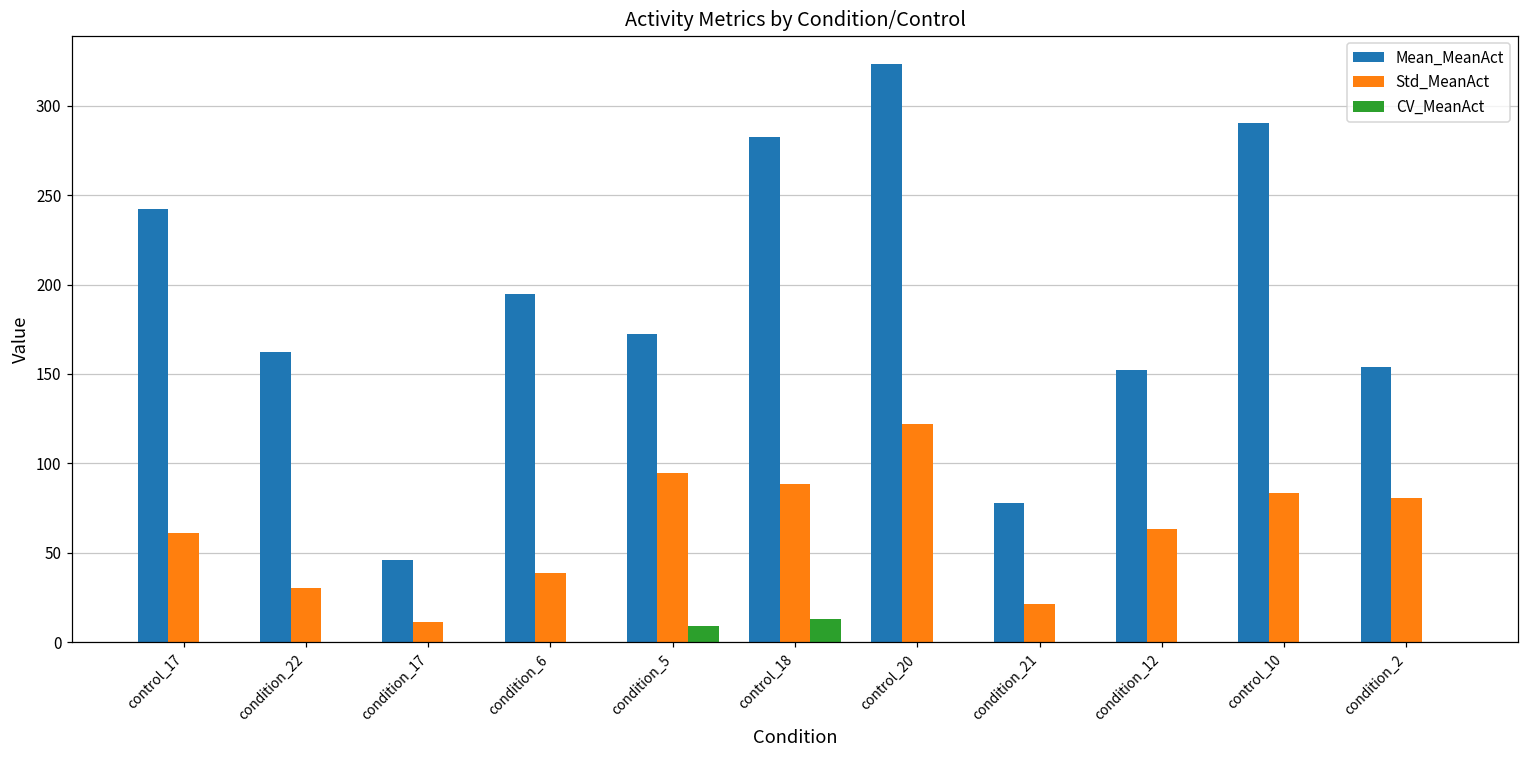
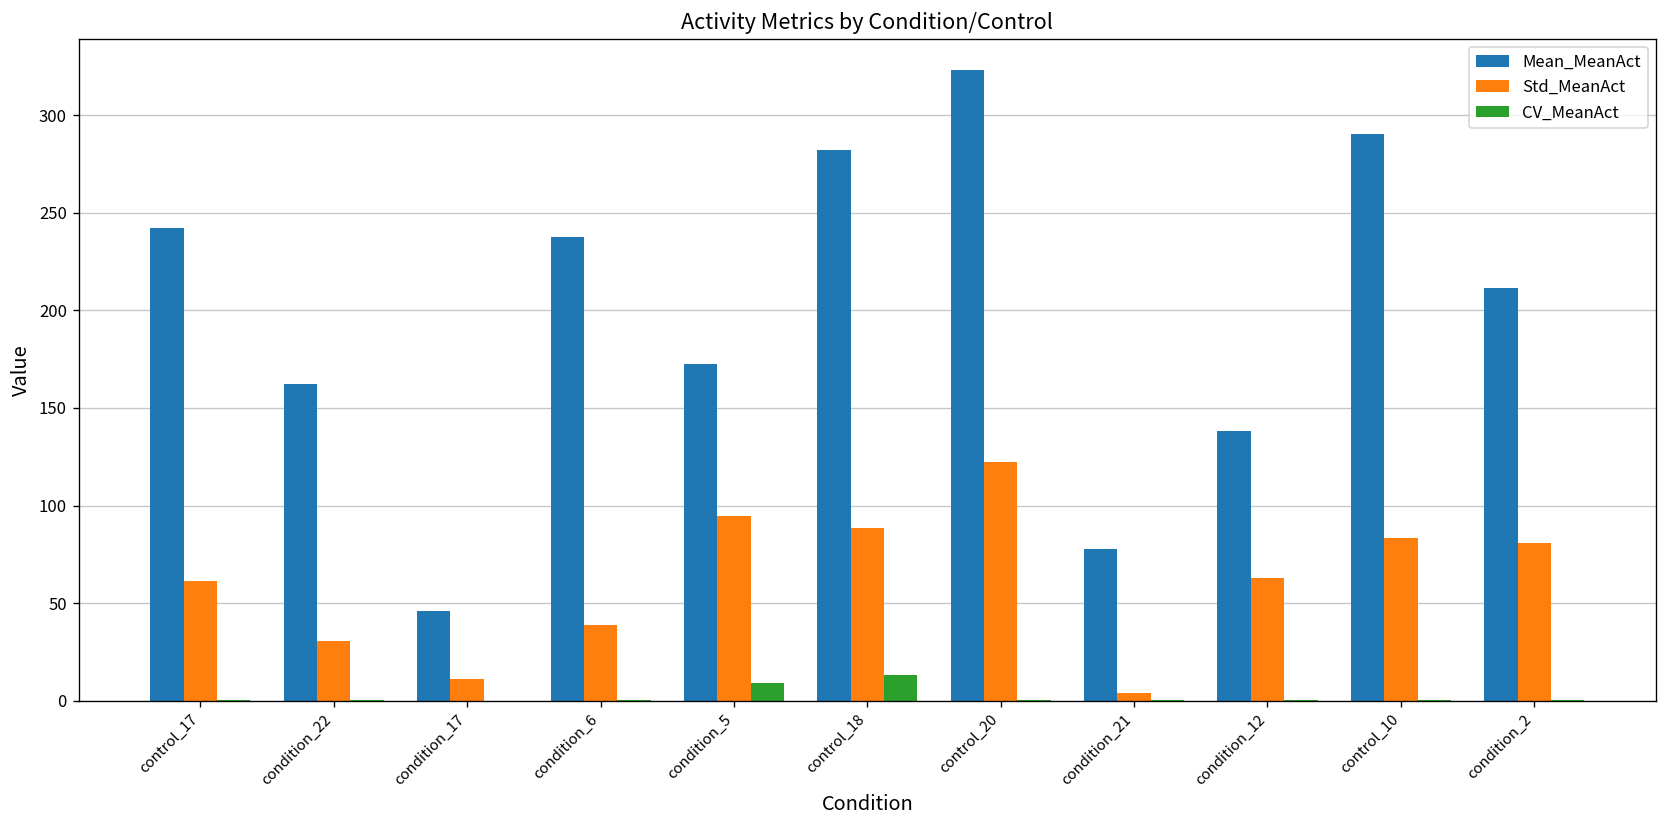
  {
    "Mean_MeanAct": {
      "control_17": 242,
      "condition_22": 162,
      "condition_17": 46,
-     "condition_6": 195,
+     "condition_6": 238,
      "condition_5": 173,
      "control_18": 282,
      "control_20": 323,
      "condition_21": 78,
-     "condition_12": 152,
+     "condition_12": 138,
      "control_10": 290,
-     "condition_2": 154
+     "condition_2": 211
    },
    "Std_MeanAct": {
      "control_17": 61,
      "condition_22": 30,
      "condition_17": 11,
      "condition_6": 39,
      "condition_5": 94,
      "control_18": 89,
      "control_20": 122,
-     "condition_21": 21,
+     "condition_21": 4,
      "condition_12": 63,
      "control_10": 83,
      "condition_2": 81
    },
    "CV_MeanAct": {
      "condition_5": 9,
      "control_18": 13
    }
  }
